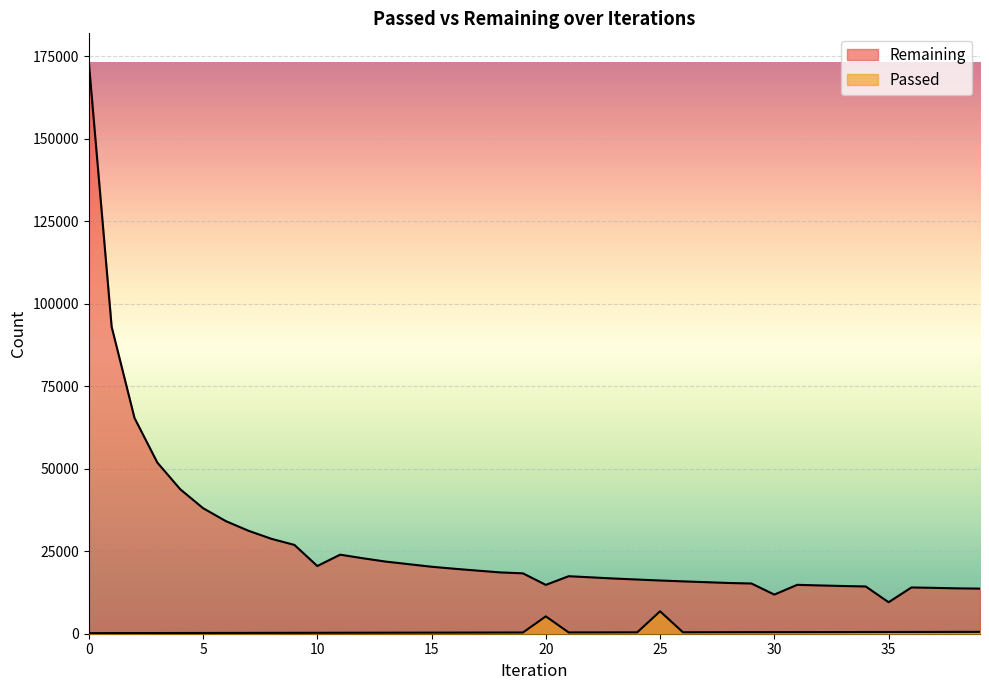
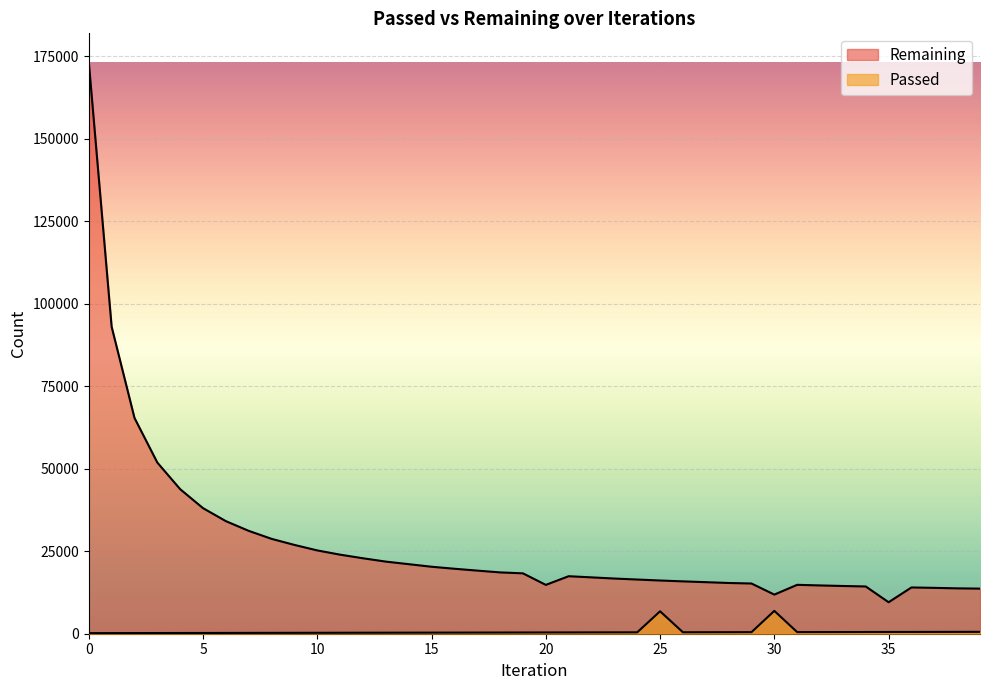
  {
    "Remaining": {
      "0": 173000,
      "5": 38000,
-     "10": 21000,
+     "10": 25000,
      "15": 20000,
      "20": 15000,
      "25": 16000,
      "30": 12000,
      "35": 10000
    },
    "Passed": {
      "0": 0,
      "5": 0,
      "10": 0,
      "15": 0,
-     "20": 5000,
+     "20": 0,
      "25": 7000,
-     "30": 0,
+     "30": 7000,
      "35": 1000
    }
  }
